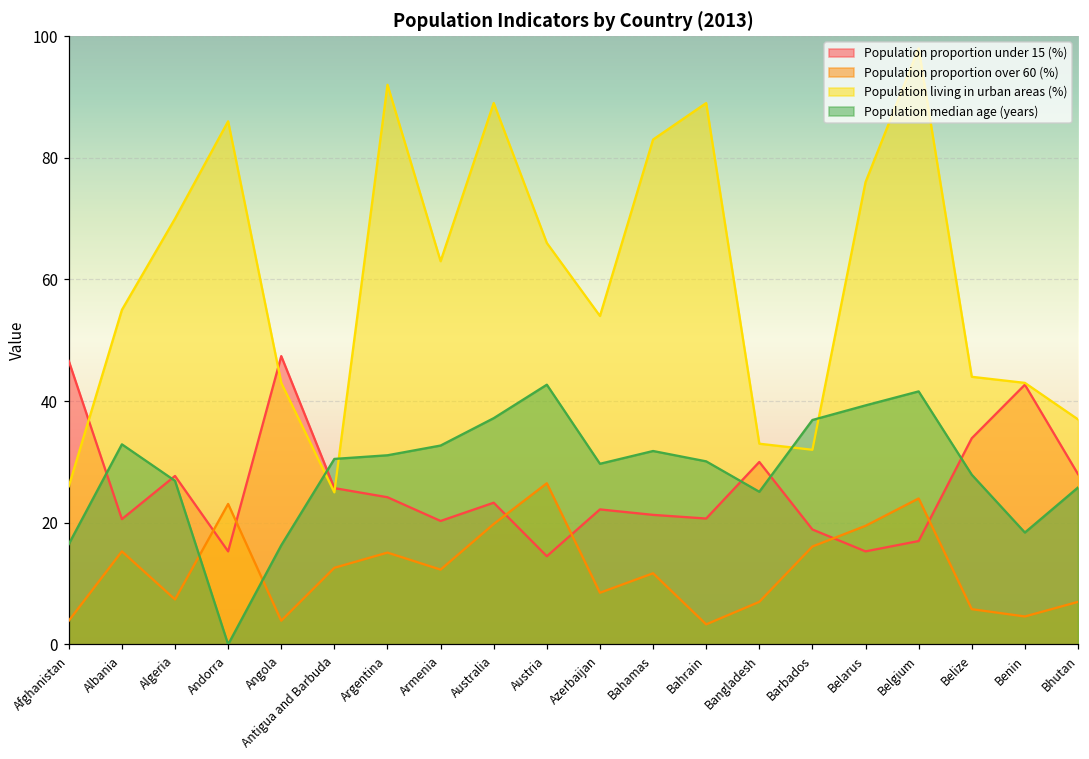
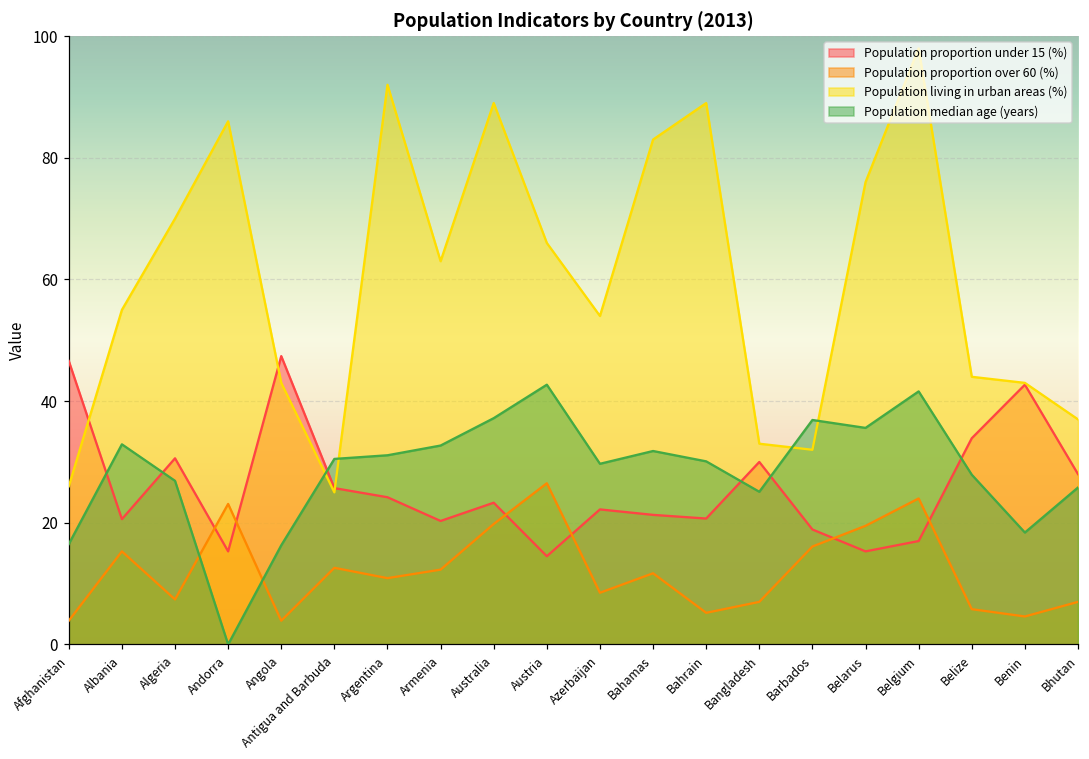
  {
    "Population proportion under 15 (%)": {
      "Afghanistan": 47,
      "Albania": 21,
-     "Algeria": 28,
+     "Algeria": 31,
      "Andorra": 15,
      "Angola": 47,
      "Antigua and Barbuda": 26,
      "Argentina": 24,
      "Armenia": 20,
      "Australia": 23,
      "Austria": 15,
      "Azerbaijan": 22,
      "Bahamas": 21,
      "Bahrain": 21,
      "Bangladesh": 30,
      "Barbados": 19,
      "Belarus": 15,
      "Belgium": 17,
      "Belize": 34,
      "Bhutan": 28
    },
    "Population proportion over 60 (%)": {
      "Afghanistan": 4,
      "Albania": 15,
      "Algeria": 7,
      "Andorra": 23,
      "Angola": 4,
      "Antigua and Barbuda": 13,
-     "Argentina": 15,
+     "Argentina": 11,
      "Armenia": 12,
      "Australia": 20,
      "Austria": 27,
      "Azerbaijan": 9,
      "Bahamas": 12,
-     "Bahrain": 3,
+     "Bahrain": 5,
      "Bangladesh": 7,
      "Barbados": 16,
      "Belarus": 20,
      "Belgium": 24,
      "Belize": 6,
      "Benin": 5,
      "Bhutan": 7
    },
    "Population living in urban areas (%)": {
      "Afghanistan": 26,
      "Albania": 55,
      "Algeria": 70,
      "Andorra": 86,
      "Angola": 43,
      "Antigua and Barbuda": 25,
      "Argentina": 92,
      "Armenia": 63,
      "Australia": 89,
      "Austria": 66,
      "Azerbaijan": 54,
      "Bahamas": 83,
      "Bahrain": 89,
      "Bangladesh": 33,
      "Barbados": 32,
      "Belarus": 76,
      "Belize": 44,
      "Bhutan": 37
    },
    "Population median age (years)": {
      "Afghanistan": 17,
      "Albania": 33,
      "Algeria": 27,
      "Andorra": 0,
      "Angola": 16,
      "Antigua and Barbuda": 31,
      "Argentina": 31,
      "Armenia": 33,
      "Australia": 37,
      "Austria": 43,
      "Azerbaijan": 30,
      "Bahamas": 32,
      "Bahrain": 30,
      "Bangladesh": 25,
      "Barbados": 37,
-     "Belarus": 39,
+     "Belarus": 36,
      "Belgium": 42,
      "Belize": 28,
      "Benin": 18,
      "Bhutan": 26
    }
  }
